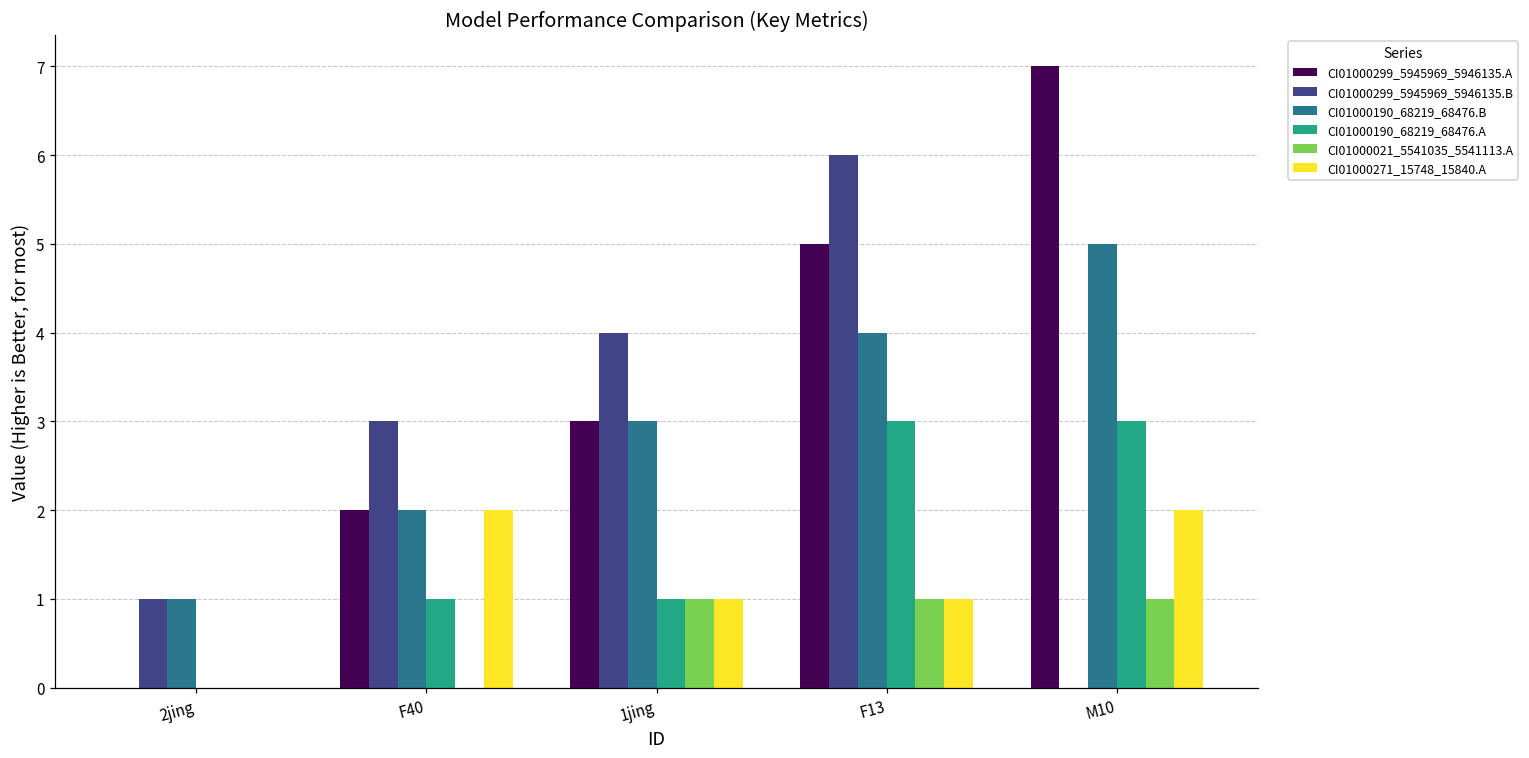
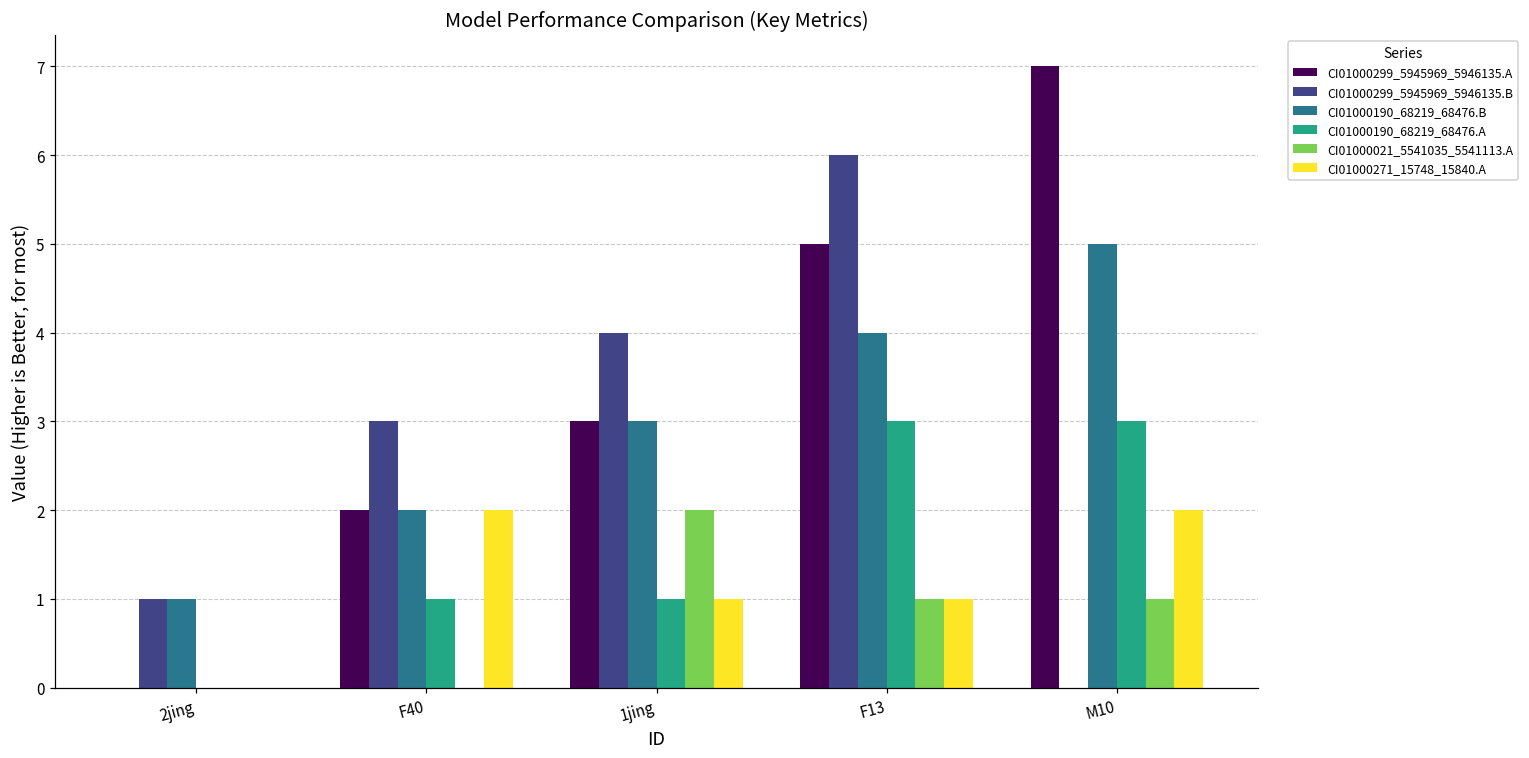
  {
    "CI01000299_5945969_5946135.A": {
      "2jing": 0,
      "F40": 2,
      "1jing": 3,
      "F13": 5,
      "M10": 7
    },
    "CI01000021_5541035_5541113.A": {
      "2jing": 0,
      "F40": 0,
-     "1jing": 1,
+     "1jing": 2,
      "F13": 1,
      "M10": 1
    },
    "CI01000271_15748_15840.A": {
      "2jing": 0,
      "F40": 2,
      "1jing": 1,
      "F13": 1,
      "M10": 2
    }
  }
